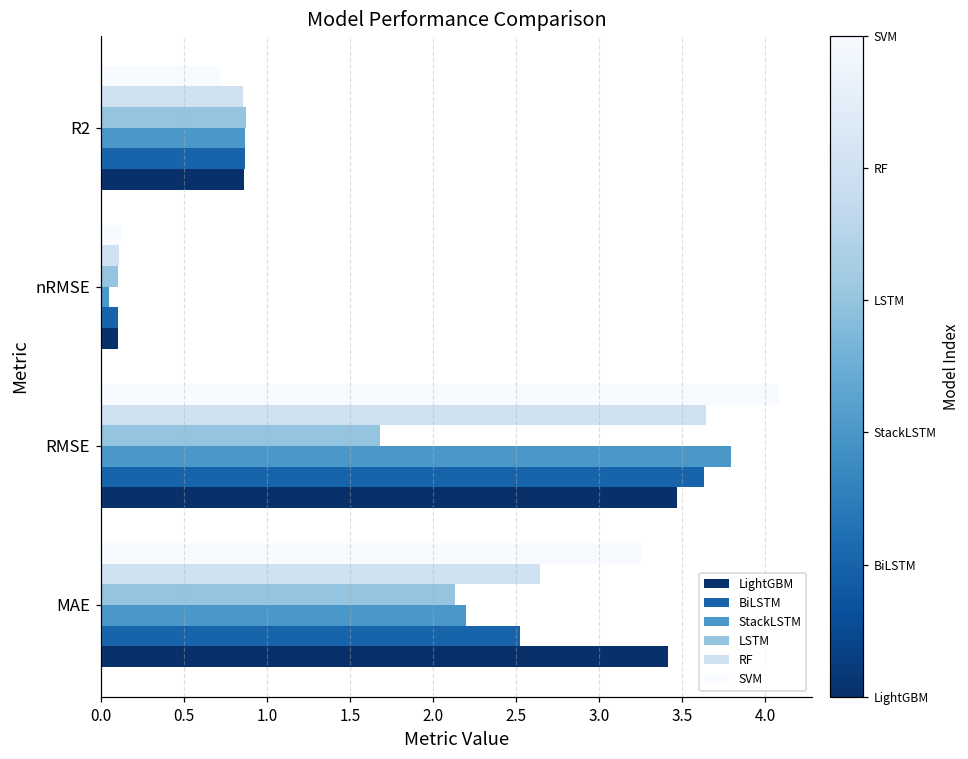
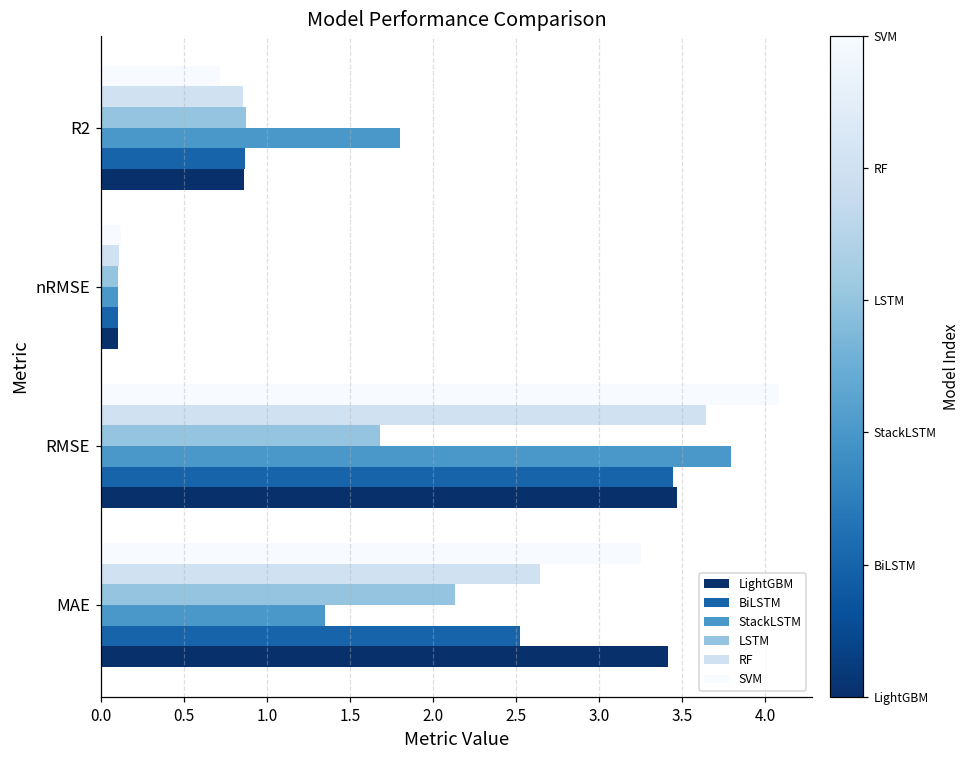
  {
    "LightGBM": {
      "R2": 0.86,
      "nRMSE": 0.11,
      "RMSE": 3.47,
      "MAE": 3.41
    },
    "BiLSTM": {
      "R2": 0.87,
      "nRMSE": 0.10,
-     "RMSE": 3.63,
+     "RMSE": 3.44,
      "MAE": 2.52
    },
    "StackLSTM": {
-     "R2": 0.87,
-     "nRMSE": 0.05,
+     "R2": 1.80,
+     "nRMSE": 0.10,
      "RMSE": 3.79,
-     "MAE": 2.20
+     "MAE": 1.35
    },
    "LSTM": {
      "R2": 0.87,
      "nRMSE": 0.10,
      "RMSE": 1.68,
      "MAE": 2.13
    }
  }
